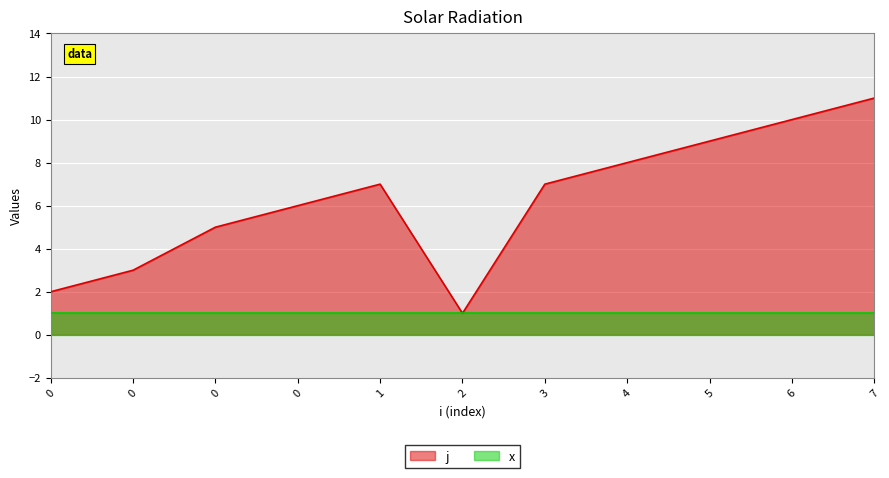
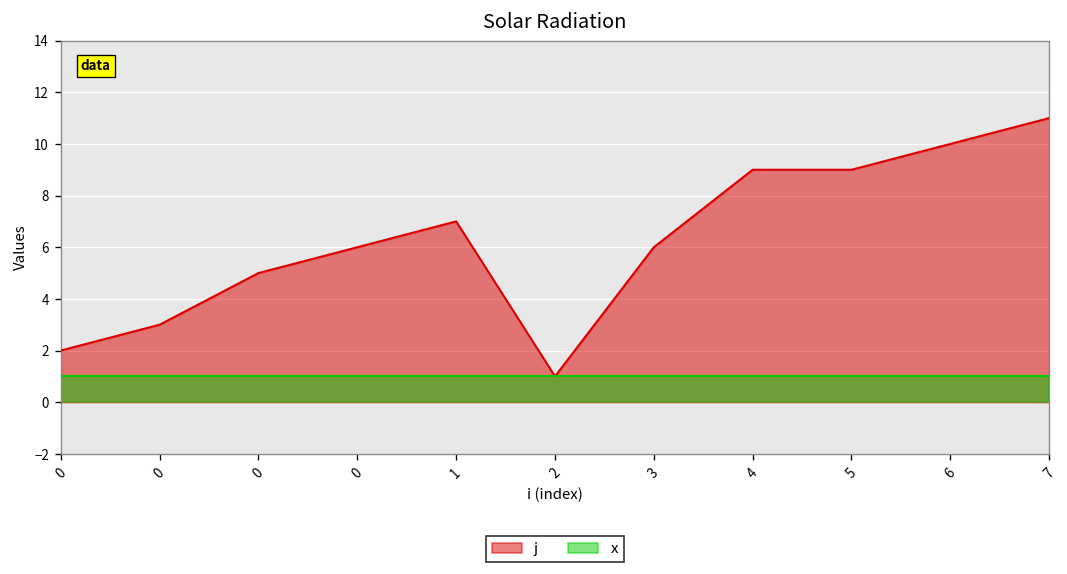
  {
    "j": {
      "1": 7,
-     "3": 7,
-     "4": 8,
+     "3": 6,
+     "4": 9,
      "5": 9,
      "6": 10,
      "7": 11
    },
    "x": {
      "1": 1,
      "3": 1,
      "4": 1,
      "5": 1,
      "6": 1,
      "7": 1
    }
  }
